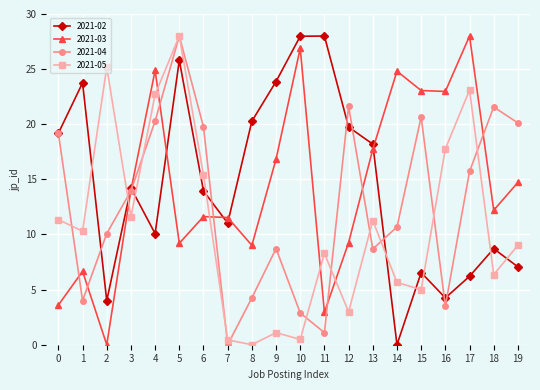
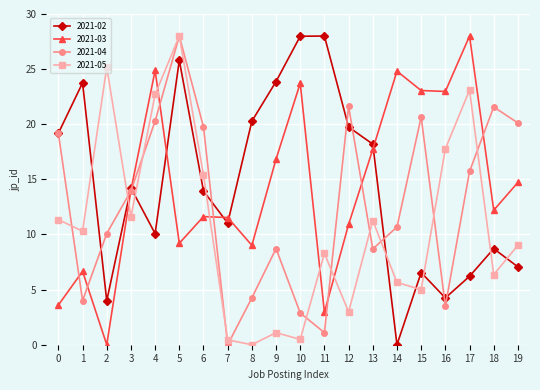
  {
    "2021-02": {
      "1": 23.8,
      "2": 4.0,
      "4": 10.1,
      "5": 25.8,
      "6": 13.9,
      "7": 11.0,
      "8": 20.3,
      "9": 23.9,
      "10": 28.0,
      "11": 28.0,
      "12": 19.7,
      "13": 18.2,
      "14": 0.0,
      "15": 6.5,
      "16": 4.2,
      "17": 6.2,
      "18": 8.7,
      "19": 7.1
    },
    "2021-03": {
      "0": 3.6,
      "1": 6.7,
      "2": 0.0,
      "4": 24.9,
      "5": 9.2,
      "6": 11.6,
      "7": 11.5,
      "8": 9.0,
      "9": 16.8,
-     "10": 26.9,
+     "10": 23.7,
      "11": 2.9,
-     "12": 9.3,
+     "12": 10.9,
      "13": 17.7,
      "14": 24.8,
      "15": 23.1,
      "16": 23.0,
      "17": 28.0,
      "18": 12.2,
      "19": 14.7
    }
  }
